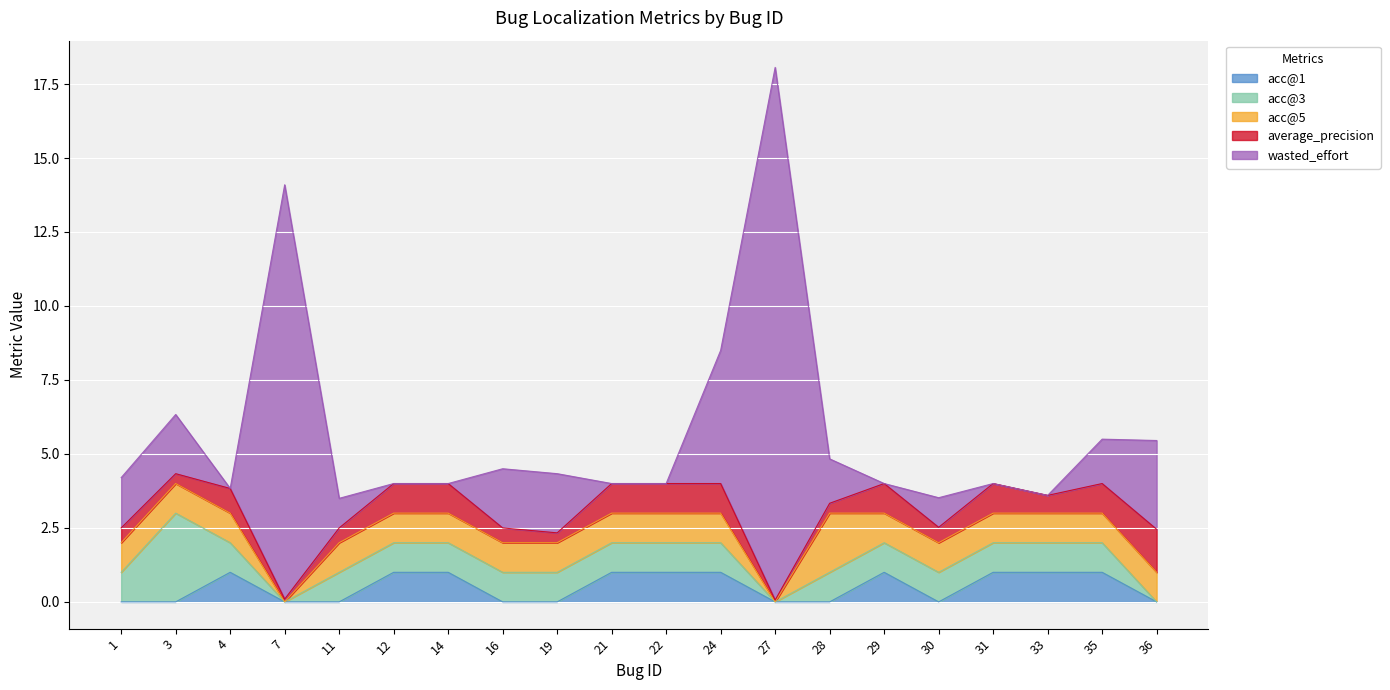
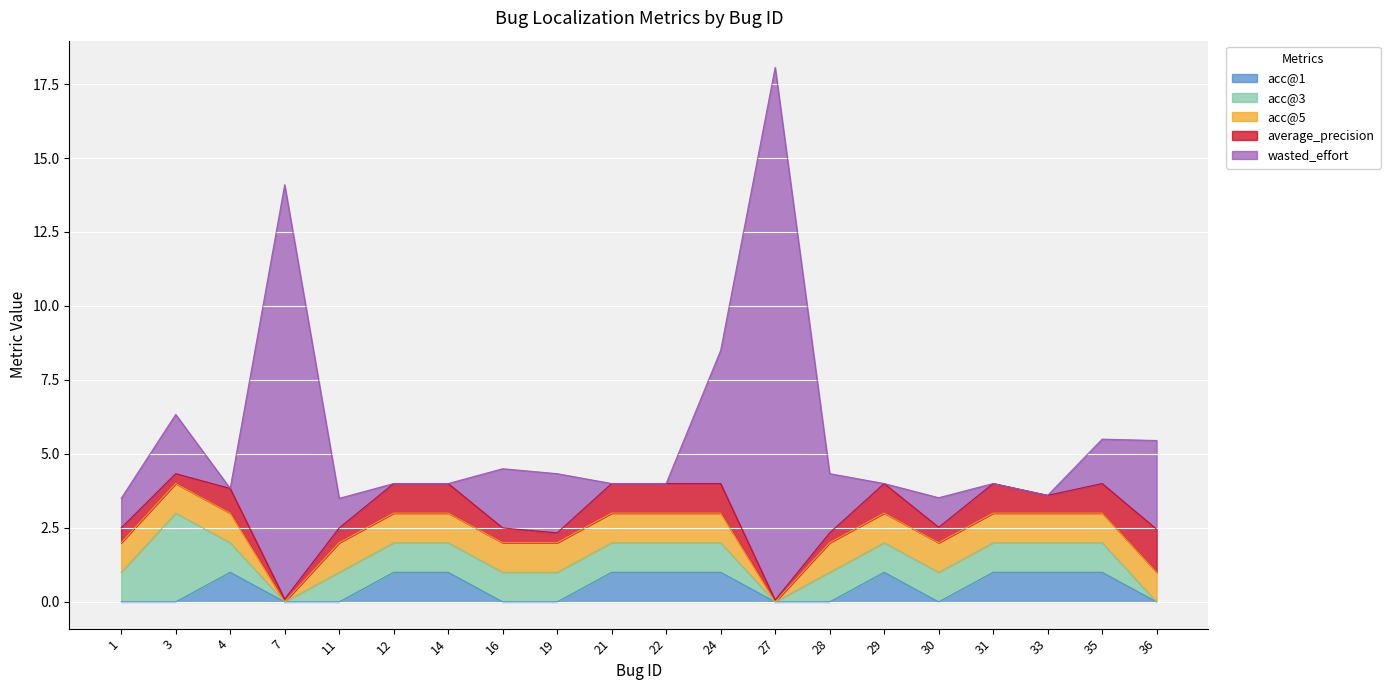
  {
    "acc@1": {
      "1": 0.0,
      "3": 0.0,
      "4": 1.0,
      "11": 0.0,
      "12": 1.0,
      "14": 1.0,
      "16": 0.0,
      "19": 0.0,
      "21": 1.0,
      "22": 1.0,
      "24": 1.0,
      "28": 0.0,
      "29": 1.0,
      "30": 0.0,
      "31": 1.0,
      "33": 1.0,
      "35": 1.0
    },
    "acc@3": {
      "1": 1.0,
      "3": 3.0,
      "4": 2.0,
      "11": 1.0,
      "12": 2.0,
      "14": 2.0,
      "16": 1.0,
      "19": 1.0,
      "21": 2.0,
      "22": 2.0,
      "24": 2.0,
      "28": 1.0,
      "29": 2.0,
      "30": 1.0,
      "31": 2.0,
      "33": 2.0,
      "35": 2.0
    },
    "acc@5": {
      "1": 1,
      "3": 1,
      "4": 1,
      "11": 1,
      "12": 1,
      "14": 1,
      "16": 1,
      "19": 1,
      "21": 1,
      "22": 1,
      "24": 1,
-     "28": 2,
+     "28": 1,
      "29": 1,
      "30": 1,
      "31": 1,
      "33": 1,
      "35": 1,
      "36": 1
    },
    "average_precision": {
      "1": 0.5,
      "3": 0.3,
      "7": 0.1,
      "11": 0.5,
      "16": 0.5,
      "19": 0.3,
      "24": 1.0,
      "28": 0.3,
      "30": 0.5,
      "35": 1.0,
      "36": 1.5
    },
    "wasted_effort": {
-     "1": 1.7,
+     "1": 1.0,
      "3": 2.0,
      "7": 14.0,
      "11": 1.0,
      "16": 2.0,
      "19": 2.0,
      "24": 4.5,
      "27": 18.0,
-     "28": 1.5,
+     "28": 2.0,
      "30": 1.0,
      "35": 1.5,
      "36": 3.0
    }
  }
